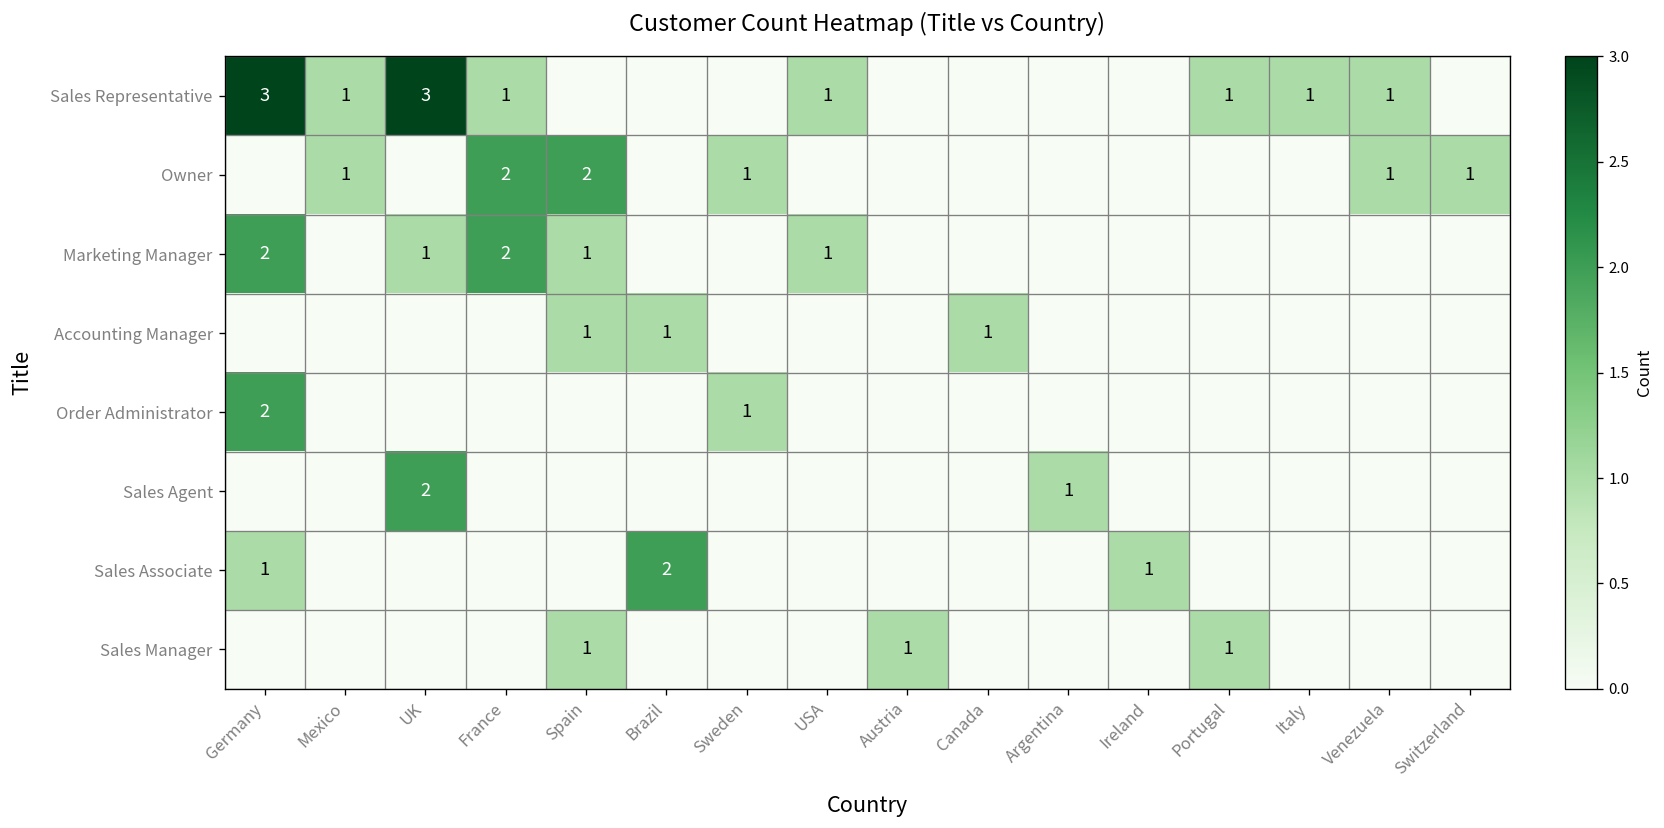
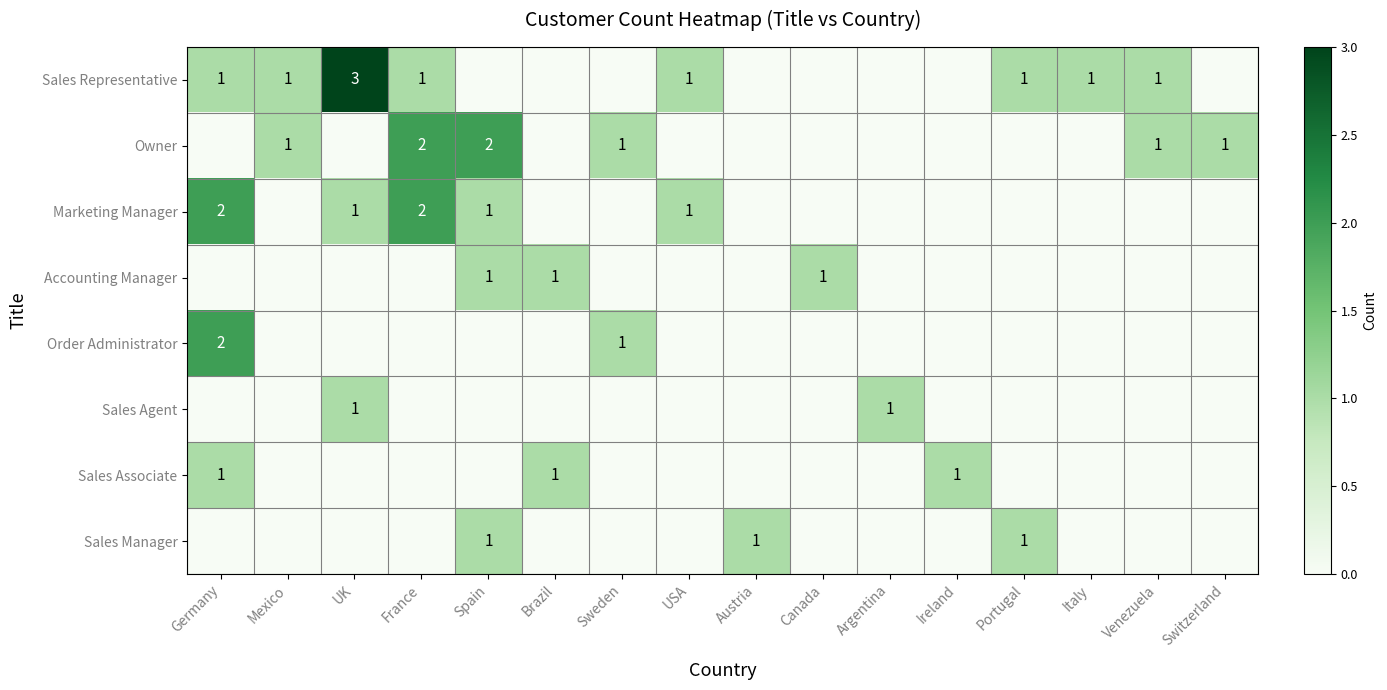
  {
    "Sales Representative": {
-     "Germany": 3,
+     "Germany": 1,
      "Mexico": 1,
      "UK": 3,
      "France": 1,
      "USA": 1,
      "Portugal": 1,
      "Italy": 1,
      "Venezuela": 1
    },
    "Owner": {
      "Mexico": 1,
      "France": 2,
      "Spain": 2,
      "Sweden": 1,
      "Venezuela": 1,
      "Switzerland": 1
    },
    "Marketing Manager": {
      "Germany": 2,
      "UK": 1,
      "France": 2,
      "Spain": 1,
      "USA": 1
    },
    "Accounting Manager": {
      "Spain": 1,
      "Brazil": 1,
      "Canada": 1
    },
    "Order Administrator": {
      "Germany": 2,
      "Sweden": 1
    },
    "Sales Agent": {
-     "UK": 2,
+     "UK": 1,
      "Argentina": 1
    },
    "Sales Associate": {
      "Germany": 1,
-     "Brazil": 2,
+     "Brazil": 1,
      "Ireland": 1
    },
    "Sales Manager": {
      "Spain": 1,
      "Austria": 1,
      "Portugal": 1
    }
  }
